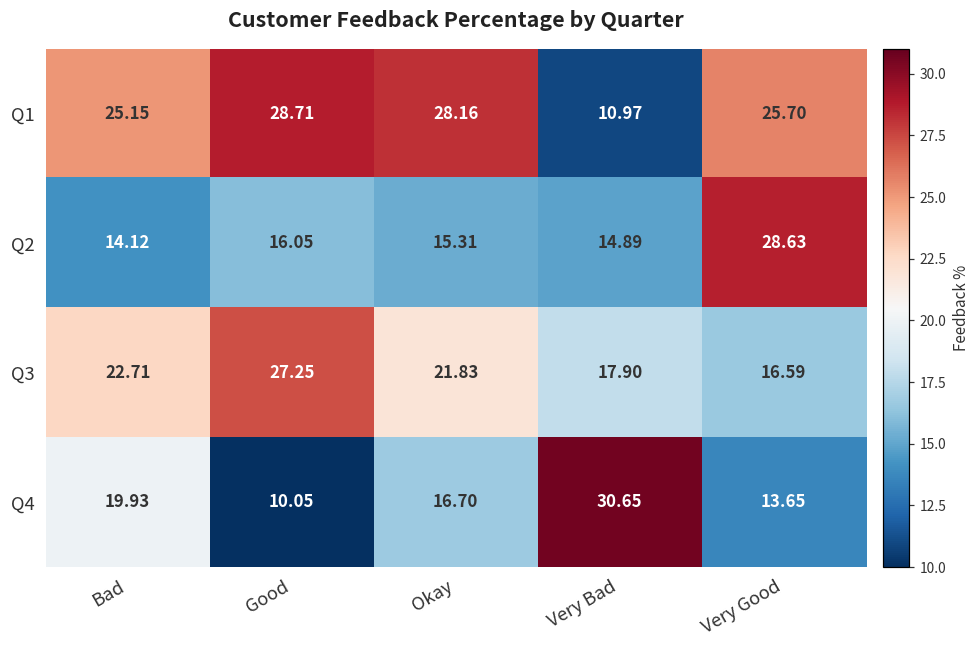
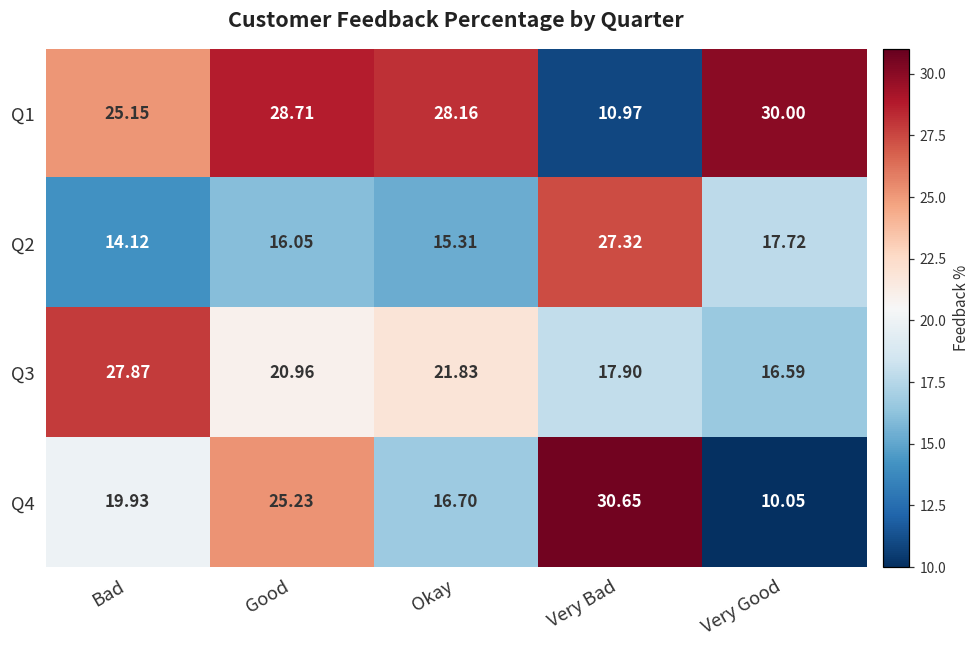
  {
    "Q1": {
      "Bad": 25.15,
      "Good": 28.71,
      "Okay": 28.16,
      "Very Bad": 10.97,
-     "Very Good": 25.70
+     "Very Good": 30.00
    },
    "Q2": {
      "Bad": 14.12,
      "Good": 16.05,
      "Okay": 15.31,
-     "Very Bad": 14.89,
-     "Very Good": 28.63
+     "Very Bad": 27.32,
+     "Very Good": 17.72
    },
    "Q3": {
-     "Bad": 22.71,
-     "Good": 27.25,
+     "Bad": 27.87,
+     "Good": 20.96,
      "Okay": 21.83,
      "Very Bad": 17.90,
      "Very Good": 16.59
    },
    "Q4": {
      "Bad": 19.93,
-     "Good": 10.05,
+     "Good": 25.23,
      "Okay": 16.70,
      "Very Bad": 30.65,
-     "Very Good": 13.65
+     "Very Good": 10.05
    }
  }
